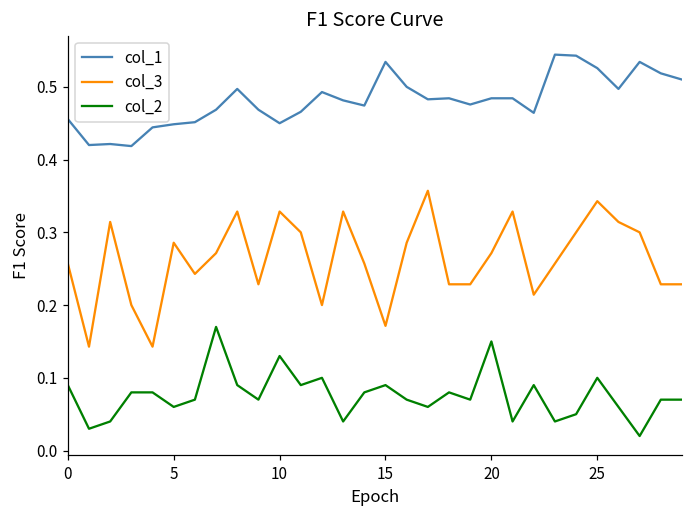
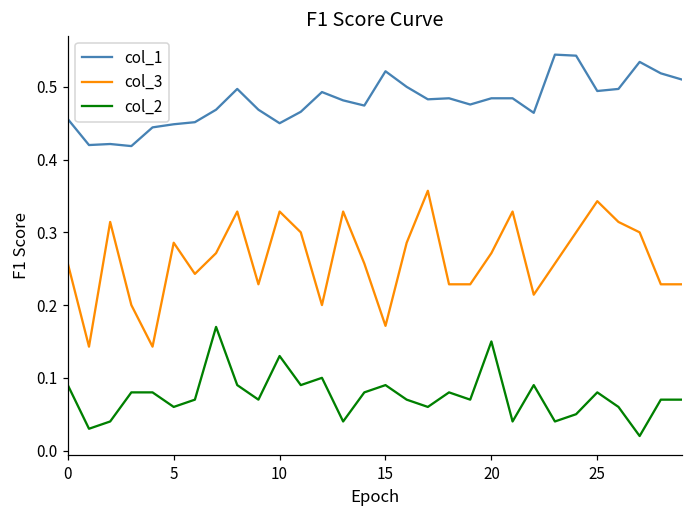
  {
    "col_1": {
      "0": 0.46,
      "5": 0.45,
      "10": 0.45,
-     "15": 0.53,
+     "15": 0.52,
      "20": 0.48,
-     "25": 0.53
+     "25": 0.49
    },
    "col_3": {
      "0": 0.26,
      "5": 0.29,
      "10": 0.33,
      "15": 0.17,
      "20": 0.27,
      "25": 0.34
    },
    "col_2": {
      "0": 0.09,
      "5": 0.06,
      "10": 0.13,
      "15": 0.09,
      "20": 0.15,
-     "25": 0.10
+     "25": 0.08
    }
  }
